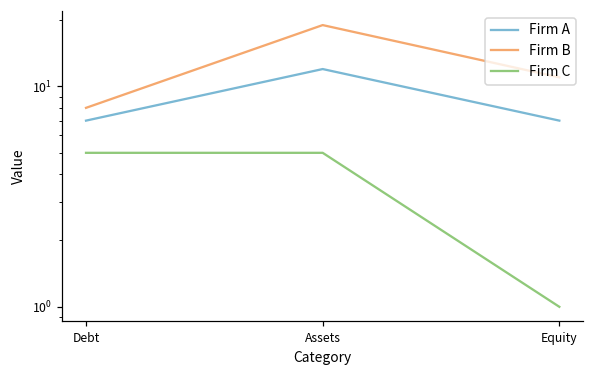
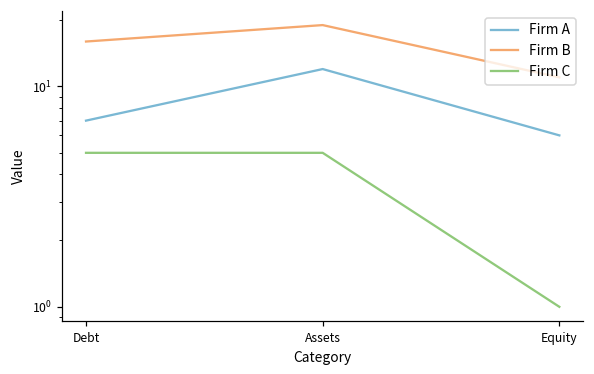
  {
    "Firm A": {
      "Debt": 7,
      "Assets": 12,
-     "Equity": 7
+     "Equity": 6
    },
    "Firm B": {
-     "Debt": 8,
+     "Debt": 16,
      "Assets": 19
    },
    "Firm C": {
      "Debt": 5,
      "Assets": 5,
      "Equity": 1
    }
  }
